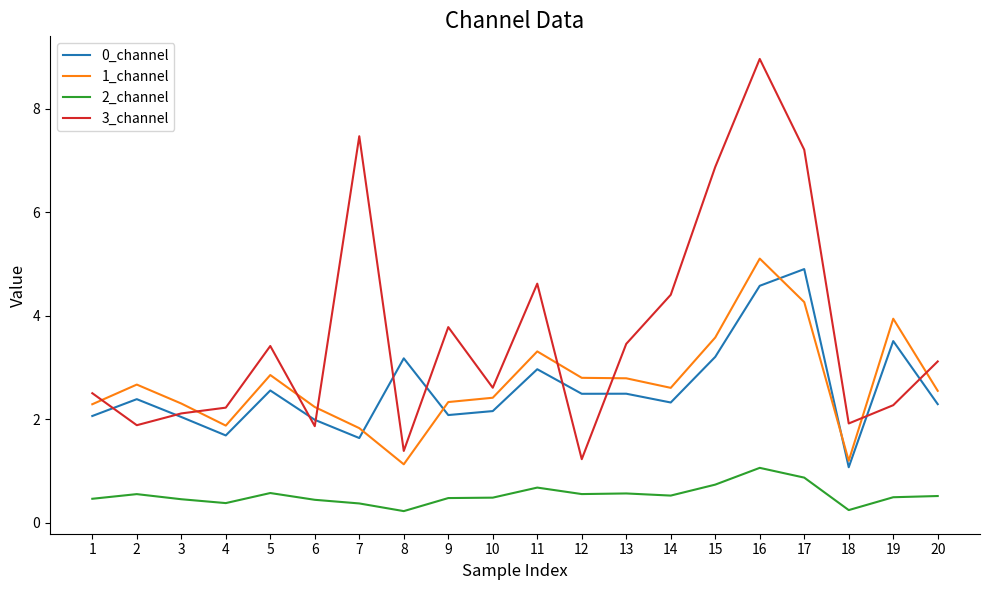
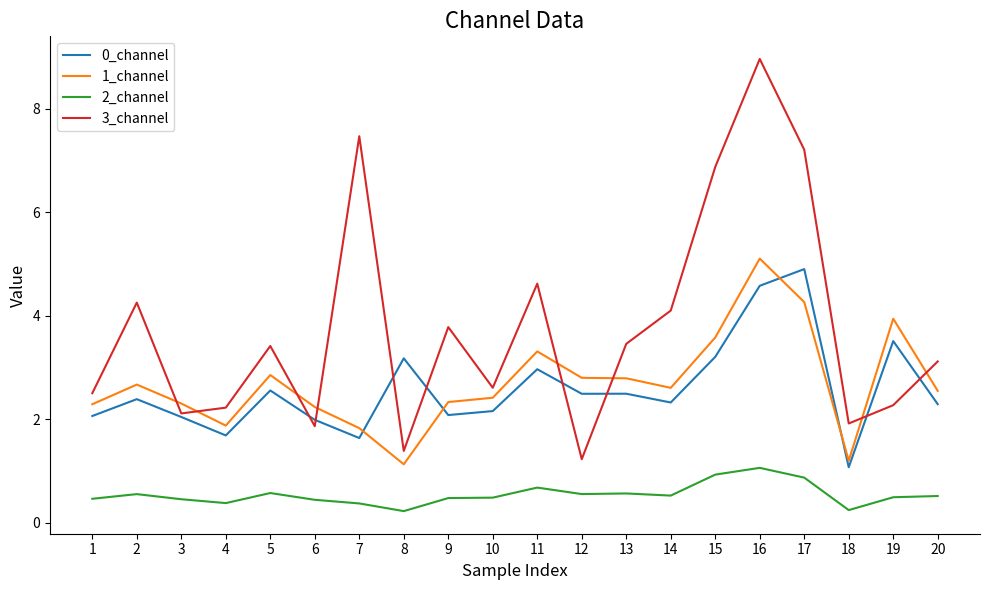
  {
    "0_channel": {
      "1": 2.1,
      "2": 2.4,
      "3": 2.0,
      "4": 1.7,
      "5": 2.6,
      "6": 2.0,
      "7": 1.6,
      "8": 3.2,
      "9": 2.1,
      "10": 2.2,
      "11": 3.0,
      "12": 2.5,
      "13": 2.5,
      "14": 2.3,
      "15": 3.2,
      "16": 4.6,
      "17": 4.9,
      "18": 1.1,
      "19": 3.5,
      "20": 2.3
    },
    "1_channel": {
      "1": 2.3,
      "2": 2.7,
      "3": 2.3,
      "4": 1.9,
      "5": 2.9,
      "6": 2.2,
      "7": 1.8,
      "8": 1.1,
      "9": 2.3,
      "10": 2.4,
      "11": 3.3,
      "12": 2.8,
      "13": 2.8,
      "14": 2.6,
      "15": 3.6,
      "16": 5.1,
      "17": 4.3,
      "18": 1.2,
      "19": 3.9,
      "20": 2.5
    },
    "2_channel": {
      "1": 0.5,
      "2": 0.6,
      "3": 0.5,
      "4": 0.4,
      "5": 0.6,
      "6": 0.4,
      "7": 0.4,
      "8": 0.2,
      "9": 0.5,
      "10": 0.5,
      "11": 0.7,
      "12": 0.6,
      "13": 0.6,
      "14": 0.5,
-     "15": 0.7,
+     "15": 0.9,
      "16": 1.1,
      "17": 0.9,
      "18": 0.2,
      "19": 0.5,
      "20": 0.5
    },
    "3_channel": {
      "1": 2.5,
-     "2": 1.9,
+     "2": 4.3,
      "3": 2.1,
      "4": 2.2,
      "5": 3.4,
      "6": 1.9,
      "7": 7.5,
      "8": 1.4,
      "9": 3.8,
      "10": 2.6,
      "11": 4.6,
      "12": 1.2,
      "13": 3.5,
-     "14": 4.4,
+     "14": 4.1,
      "15": 6.9,
      "16": 9.0,
      "17": 7.2,
      "18": 1.9,
      "19": 2.3,
      "20": 3.1
    }
  }
